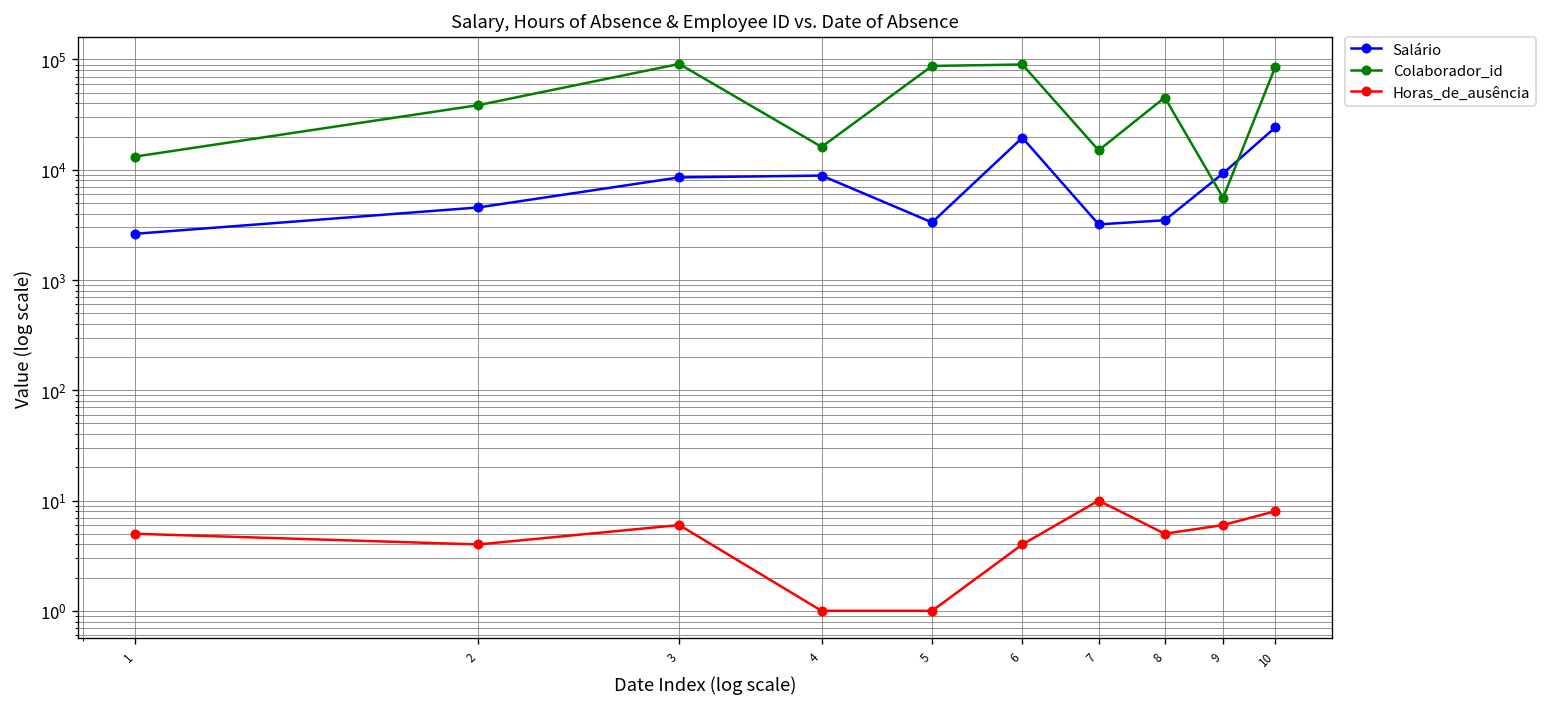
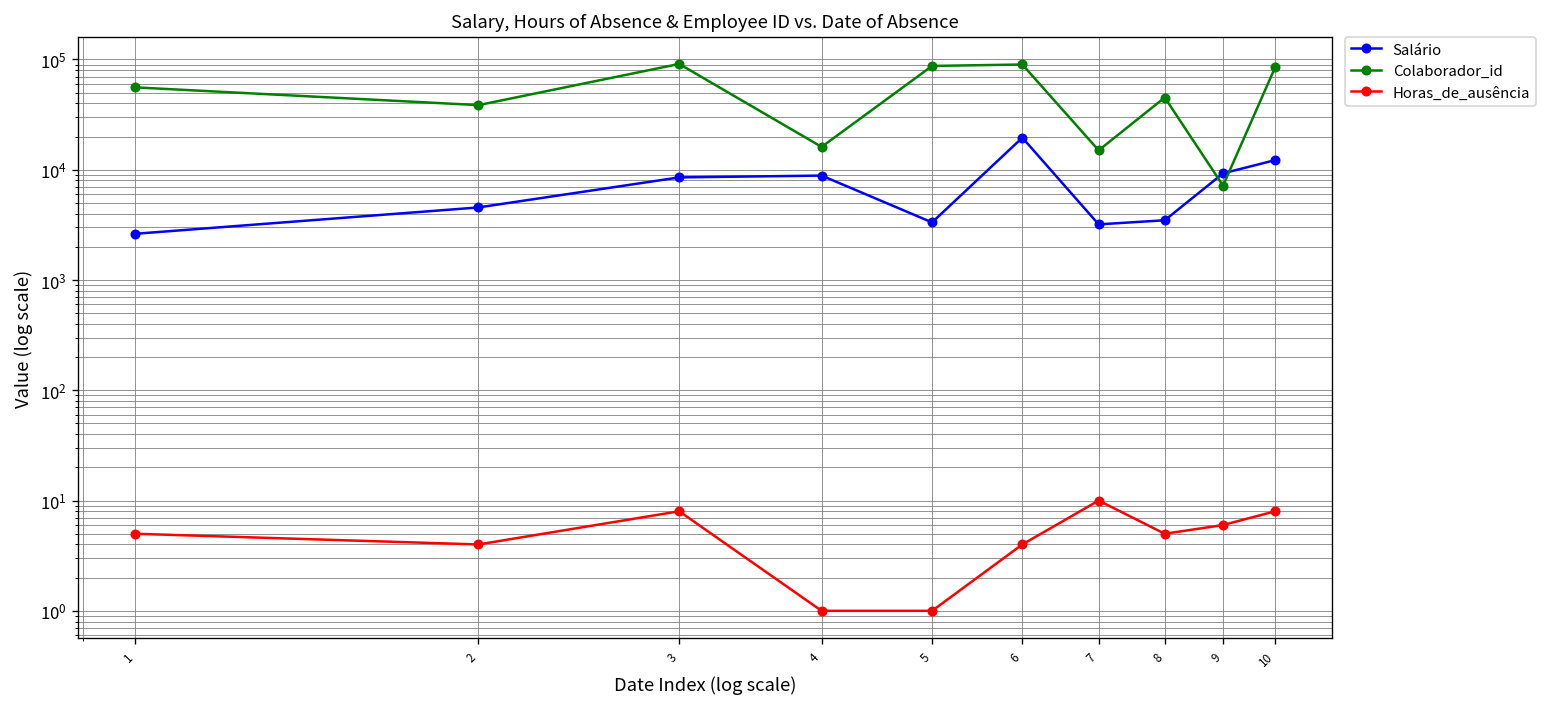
  {
    "Salário": {
      "1": 2600,
      "2": 5000,
      "3": 9000,
      "4": 9000,
      "5": 3300,
      "6": 20000,
      "7": 3200,
      "8": 3500,
      "9": 9000,
-     "10": 24000
+     "10": 12000
    },
    "Colaborador_id": {
-     "1": 13000,
+     "1": 60000,
      "2": 39000,
      "3": 90000,
      "4": 16000,
      "5": 90000,
      "6": 90000,
      "7": 15000,
      "8": 50000,
-     "9": 6000,
+     "9": 7000,
      "10": 90000
    },
    "Horas_de_ausência": {
      "1": 5,
      "2": 4,
-     "3": 6,
+     "3": 8,
      "4": 1,
      "5": 1,
      "6": 4,
      "7": 10,
      "8": 5,
      "9": 6,
      "10": 8
    }
  }
